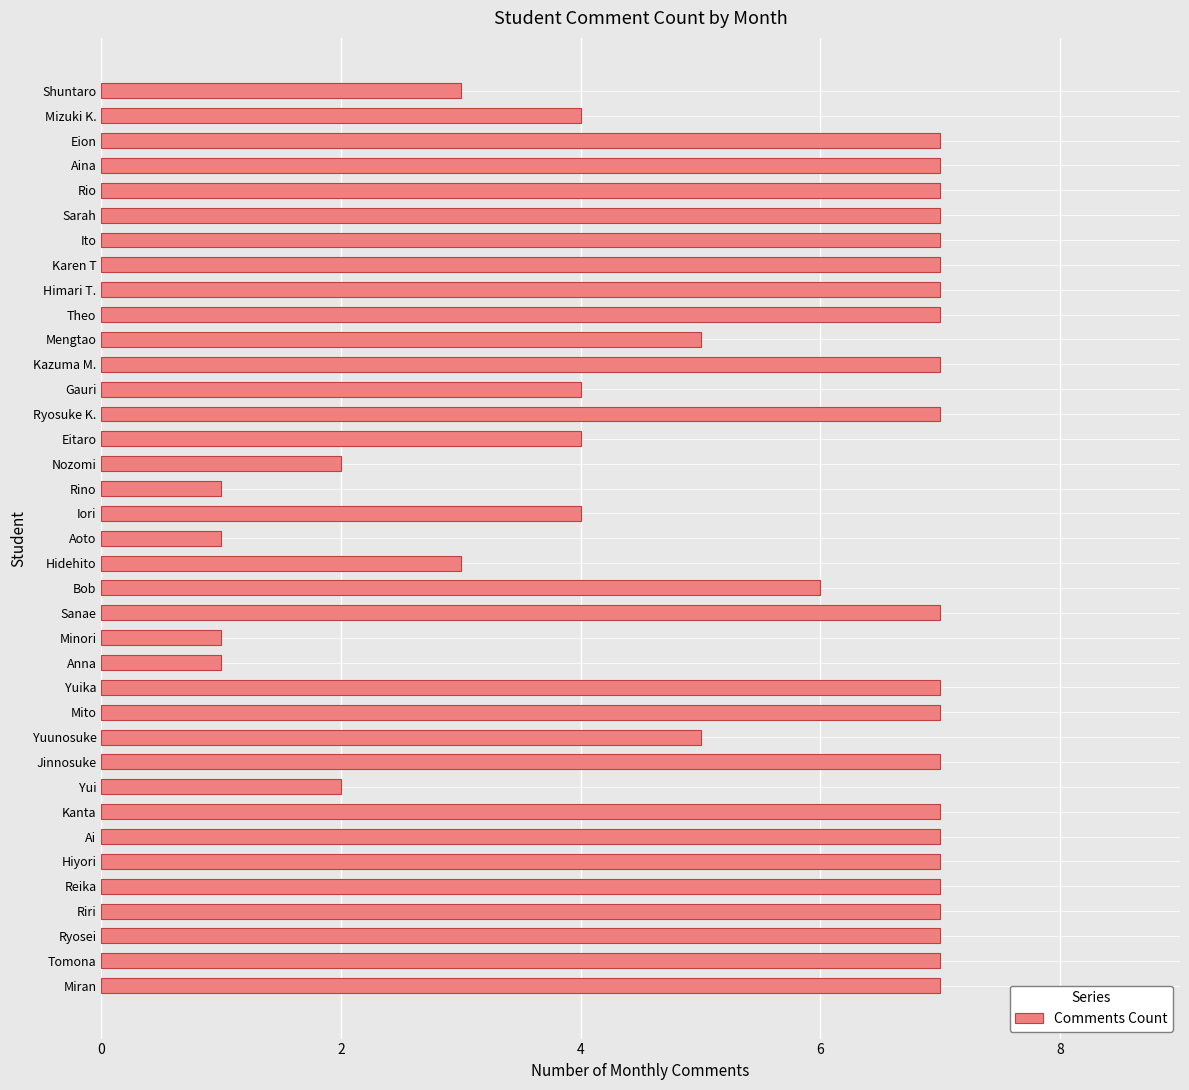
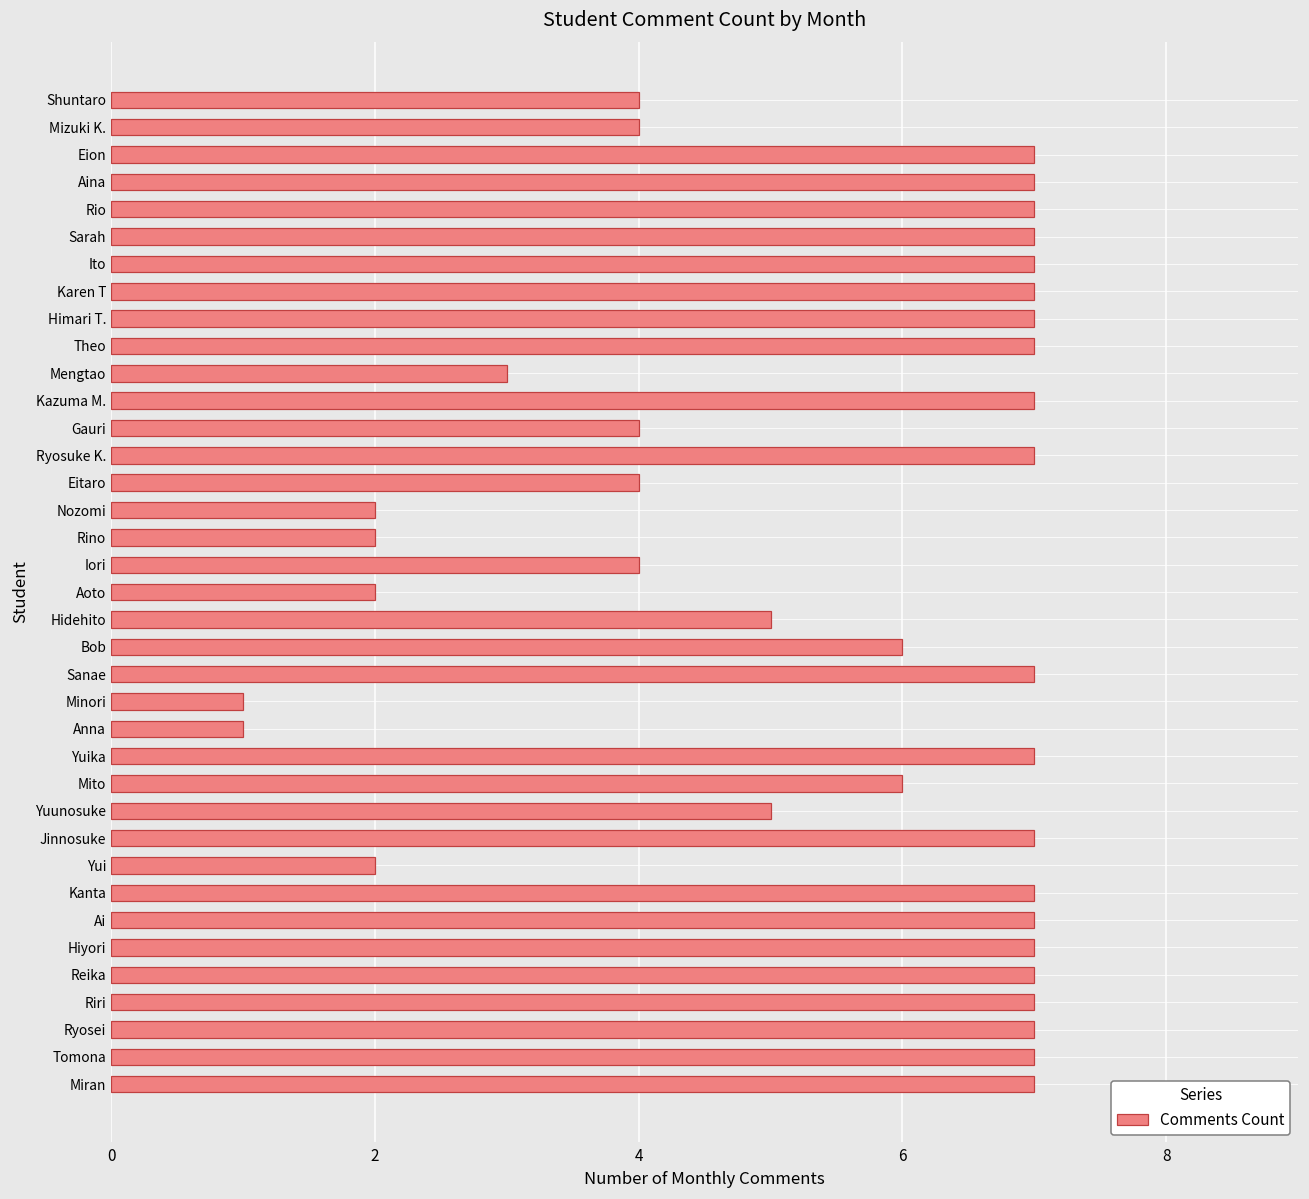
  {
-   "Shuntaro": 3,
+   "Shuntaro": 4,
    "Mizuki K.": 4,
    "Eion": 7,
    "Aina": 7,
    "Rio": 7,
    "Sarah": 7,
    "Ito": 7,
    "Karen T": 7,
    "Himari T.": 7,
    "Theo": 7,
-   "Mengtao": 5,
+   "Mengtao": 3,
    "Kazuma M.": 7,
    "Gauri": 4,
    "Ryosuke K.": 7,
    "Eitaro": 4,
    "Nozomi": 2,
-   "Rino": 1,
+   "Rino": 2,
    "Iori": 4,
-   "Aoto": 1,
-   "Hidehito": 3,
+   "Aoto": 2,
+   "Hidehito": 5,
    "Bob": 6,
    "Sanae": 7,
    "Minori": 1,
    "Anna": 1,
    "Yuika": 7,
-   "Mito": 7,
+   "Mito": 6,
    "Yuunosuke": 5,
    "Jinnosuke": 7,
    "Yui": 2,
    "Kanta": 7,
    "Ai": 7,
    "Hiyori": 7,
    "Reika": 7,
    "Riri": 7,
    "Ryosei": 7,
    "Tomona": 7,
    "Miran": 7
  }
